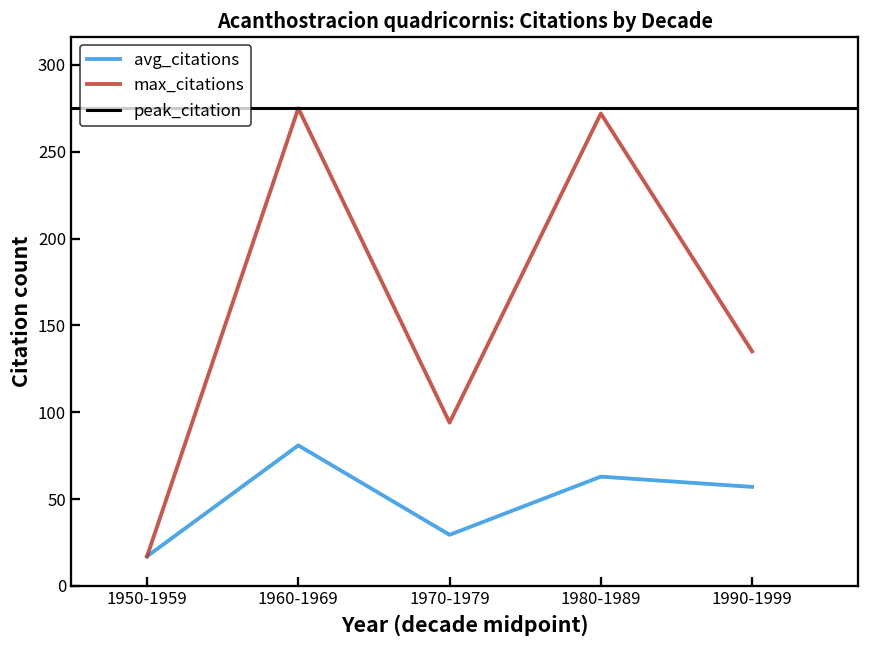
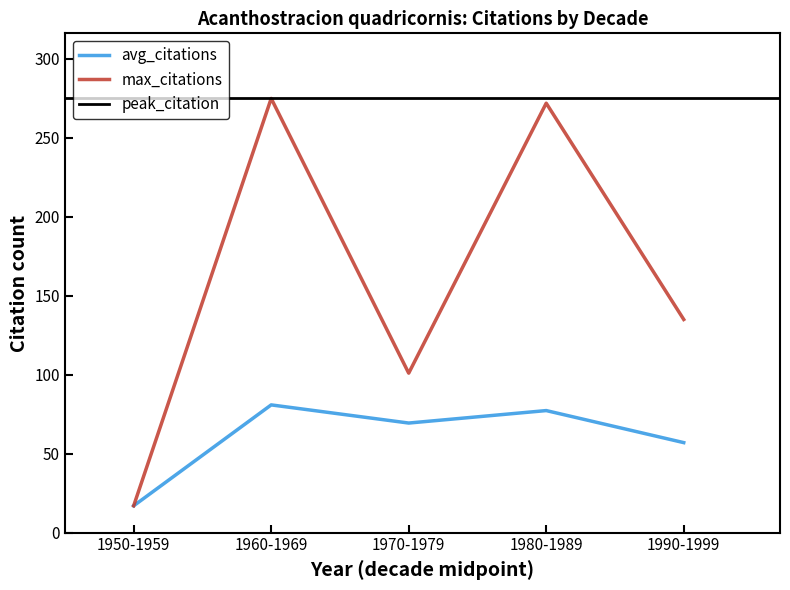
  {
    "avg_citations": {
      "1960-1969": 81,
-     "1970-1979": 29,
-     "1980-1989": 63,
+     "1970-1979": 69,
+     "1980-1989": 77,
      "1990-1999": 57
    },
    "max_citations": {
      "1960-1969": 275,
-     "1970-1979": 94,
+     "1970-1979": 101,
      "1980-1989": 272,
      "1990-1999": 135
    }
  }
